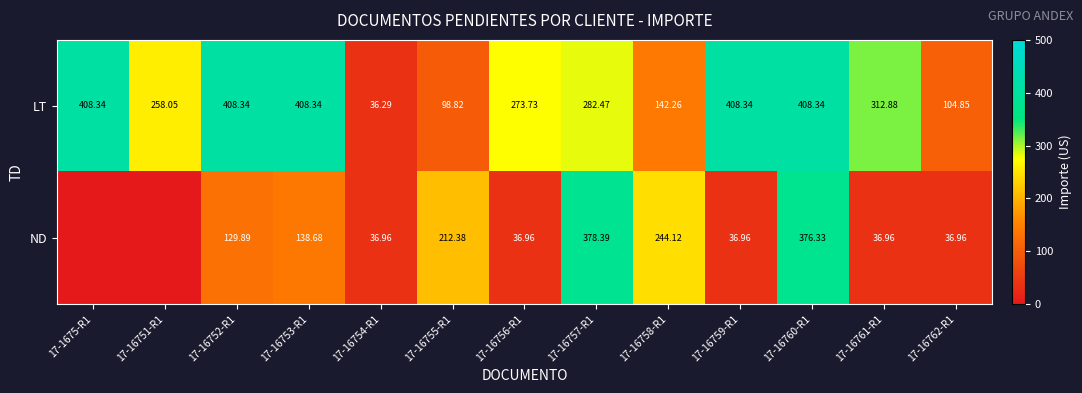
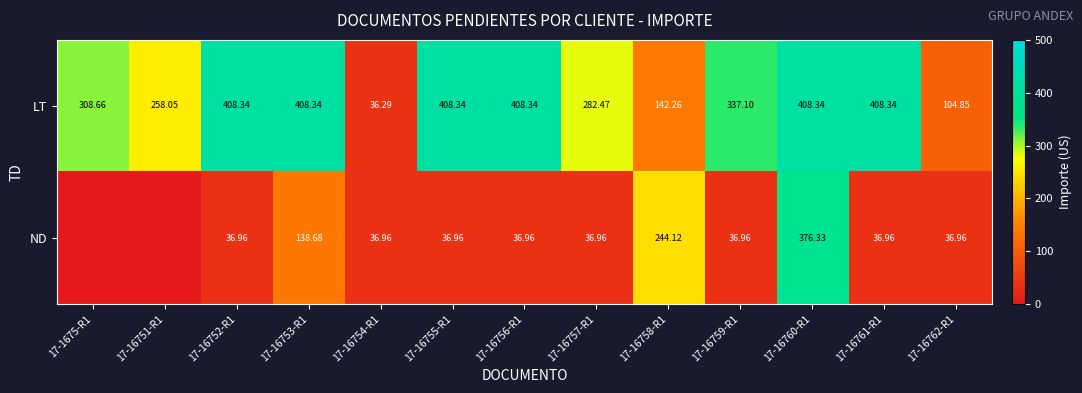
  {
    "LT": {
-     "17-1675-R1": 408.34,
+     "17-1675-R1": 308.66,
      "17-16751-R1": 258.05,
      "17-16752-R1": 408.34,
      "17-16753-R1": 408.34,
      "17-16754-R1": 36.29,
-     "17-16755-R1": 98.82,
-     "17-16756-R1": 273.73,
+     "17-16755-R1": 408.34,
+     "17-16756-R1": 408.34,
      "17-16757-R1": 282.47,
      "17-16758-R1": 142.26,
-     "17-16759-R1": 408.34,
+     "17-16759-R1": 337.10,
      "17-16760-R1": 408.34,
-     "17-16761-R1": 312.88,
+     "17-16761-R1": 408.34,
      "17-16762-R1": 104.85
    },
    "ND": {
-     "17-16752-R1": 129.89,
+     "17-16752-R1": 36.96,
      "17-16753-R1": 138.68,
      "17-16754-R1": 36.96,
-     "17-16755-R1": 212.38,
+     "17-16755-R1": 36.96,
      "17-16756-R1": 36.96,
-     "17-16757-R1": 378.39,
+     "17-16757-R1": 36.96,
      "17-16758-R1": 244.12,
      "17-16759-R1": 36.96,
      "17-16760-R1": 376.33,
      "17-16761-R1": 36.96,
      "17-16762-R1": 36.96
    }
  }
